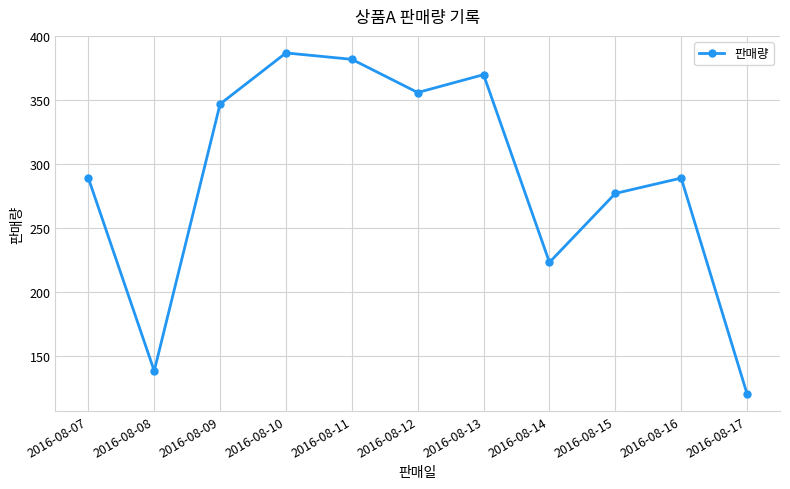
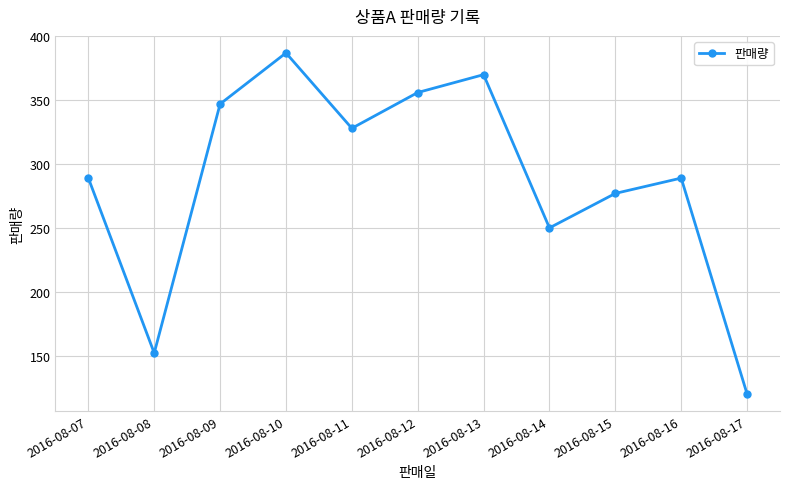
  {
    "2016-08-07": 289,
-   "2016-08-08": 138,
+   "2016-08-08": 152,
    "2016-08-09": 347,
    "2016-08-10": 387,
-   "2016-08-11": 382,
+   "2016-08-11": 328,
    "2016-08-12": 356,
    "2016-08-13": 370,
-   "2016-08-14": 223,
+   "2016-08-14": 250,
    "2016-08-15": 277,
    "2016-08-16": 289,
    "2016-08-17": 120
  }
